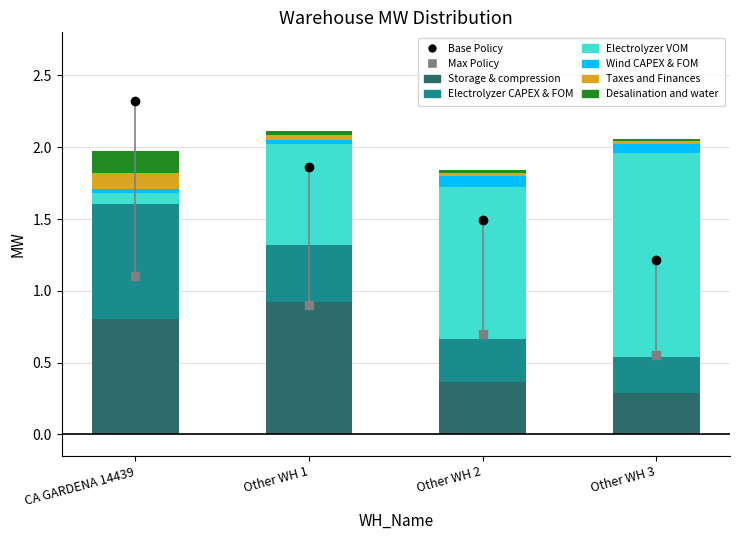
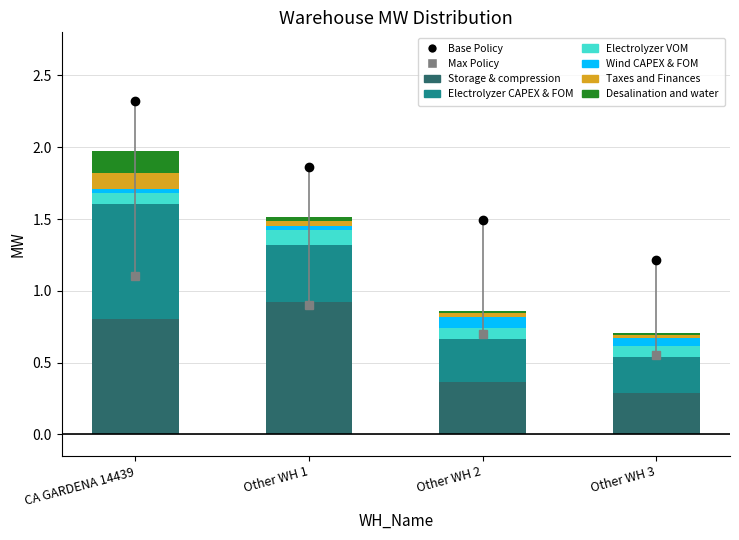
  {
    "Electrolyzer VOM": {
      "CA GARDENA 14439": 0.08,
-     "Other WH 1": 0.7,
-     "Other WH 2": 1.06,
-     "Other WH 3": 1.43
+     "Other WH 1": 0.1,
+     "Other WH 2": 0.08,
+     "Other WH 3": 0.08
    },
    "Wind CAPEX & FOM": {
      "CA GARDENA 14439": 0.03,
      "Other WH 1": 0.03,
      "Other WH 2": 0.07,
      "Other WH 3": 0.06
    },
    "Taxes and Finances": {
      "CA GARDENA 14439": 0.11,
      "Other WH 1": 0.03,
      "Other WH 2": 0.02,
      "Other WH 3": 0.02
    },
    "Desalination and water": {
      "CA GARDENA 14439": 0.16,
      "Other WH 1": 0.02,
      "Other WH 2": 0.02
    }
  }
